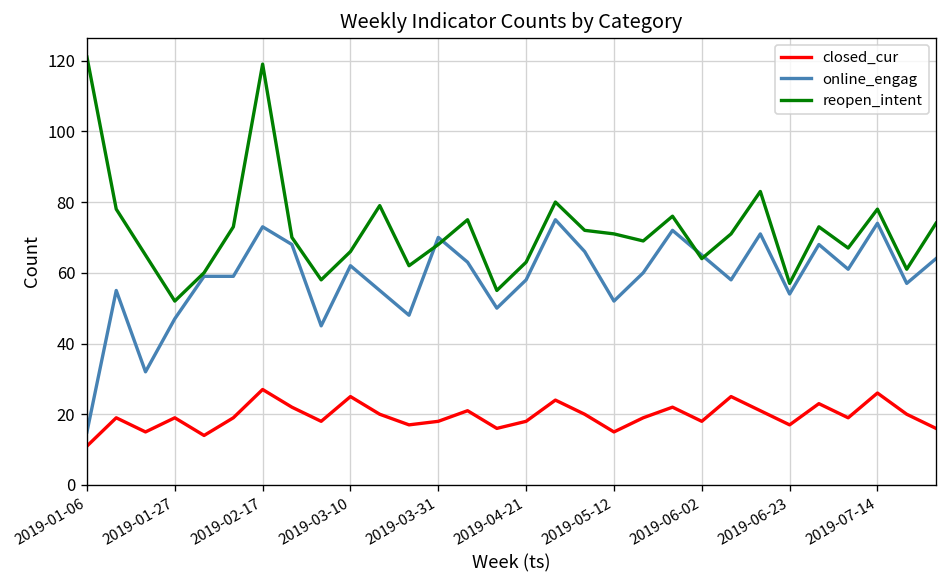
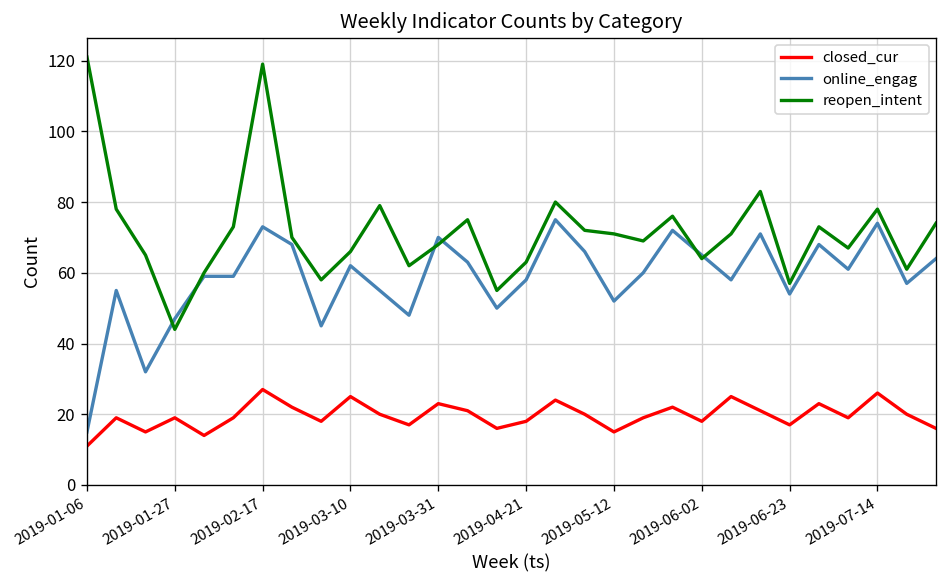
  {
    "closed_cur": {
      "2019-01-06": 11,
      "2019-01-27": 19,
      "2019-02-17": 27,
      "2019-03-10": 25,
-     "2019-03-31": 18,
+     "2019-03-31": 23,
      "2019-04-21": 18,
      "2019-05-12": 15,
      "2019-06-02": 18,
      "2019-06-23": 17,
      "2019-07-14": 26
    },
    "online_engag": {
      "2019-01-06": 15,
      "2019-01-27": 47,
      "2019-02-17": 73,
      "2019-03-10": 62,
      "2019-03-31": 70,
      "2019-04-21": 58,
      "2019-05-12": 52,
      "2019-06-02": 65,
      "2019-06-23": 54,
      "2019-07-14": 74
    },
    "reopen_intent": {
      "2019-01-06": 121,
-     "2019-01-27": 52,
+     "2019-01-27": 44,
      "2019-02-17": 119,
      "2019-03-10": 66,
      "2019-03-31": 68,
      "2019-04-21": 63,
      "2019-05-12": 71,
      "2019-06-02": 64,
      "2019-06-23": 57,
      "2019-07-14": 78
    }
  }
